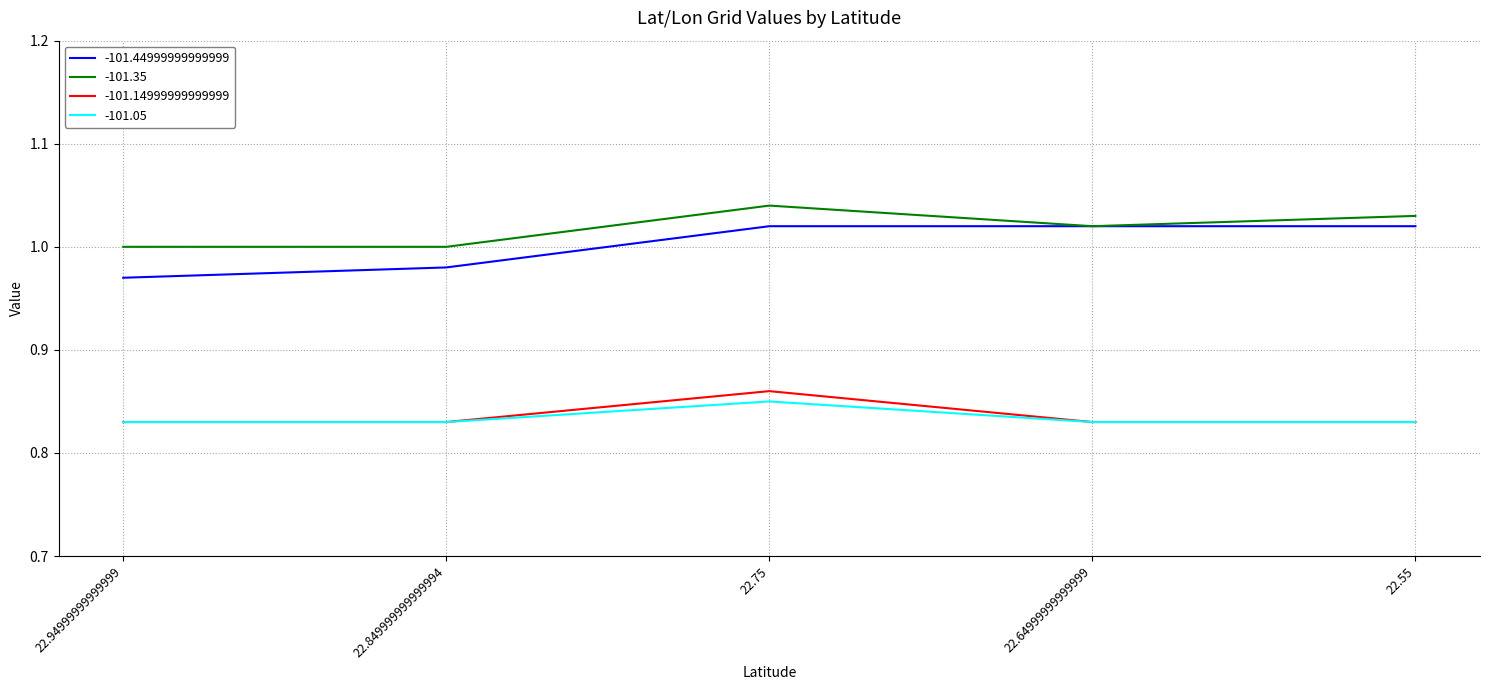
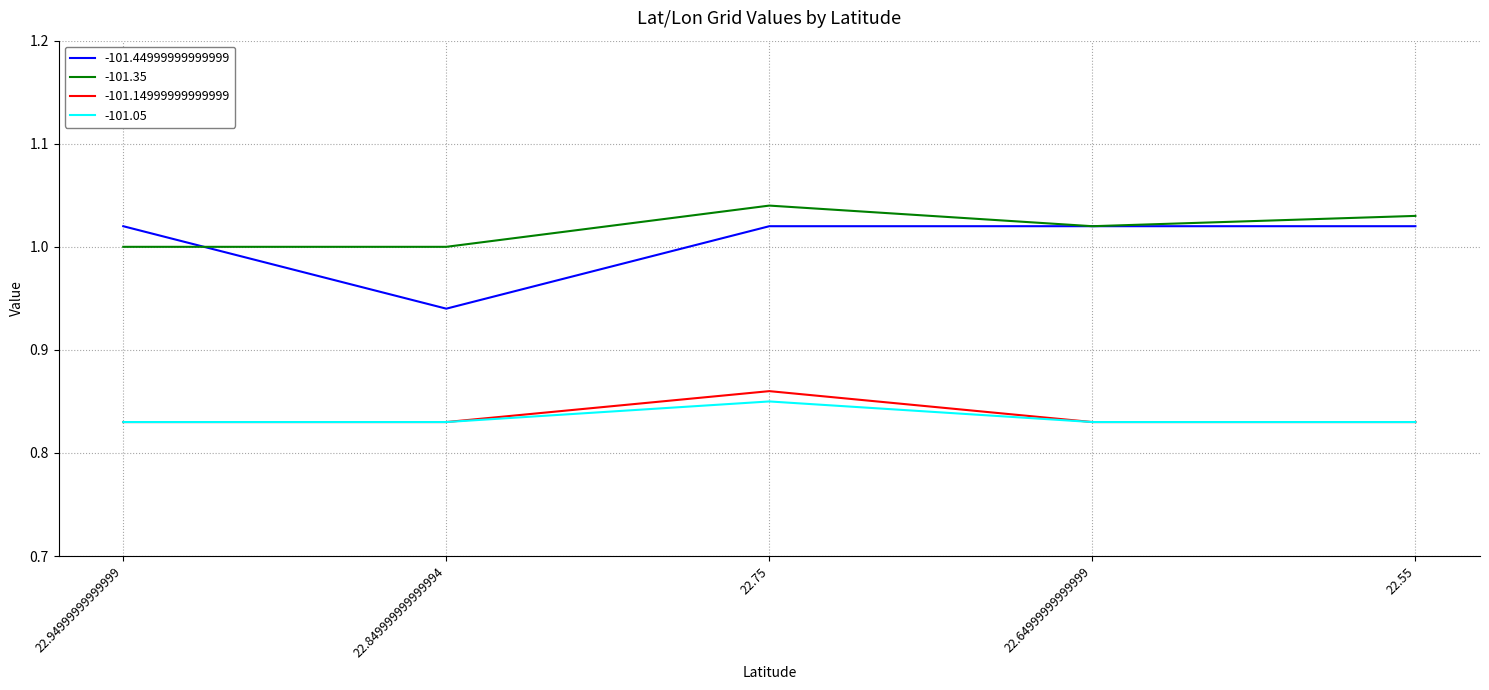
  {
    "-101.44999999999999": {
-     "22.94999999999999": 0.97,
-     "22.849999999999994": 0.98,
+     "22.94999999999999": 1.02,
+     "22.849999999999994": 0.94,
      "22.75": 1.02,
      "22.55": 1.02
    },
    "-101.35": {
      "22.94999999999999": 1.00,
      "22.849999999999994": 1.00,
      "22.75": 1.04,
      "22.55": 1.03
    },
    "-101.14999999999999": {
      "22.75": 0.86
    },
    "-101.05": {
      "22.75": 0.85
    }
  }
